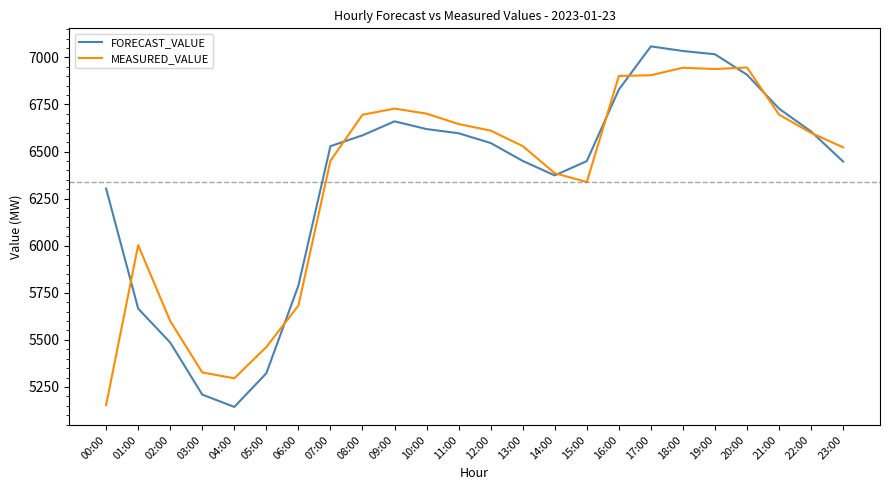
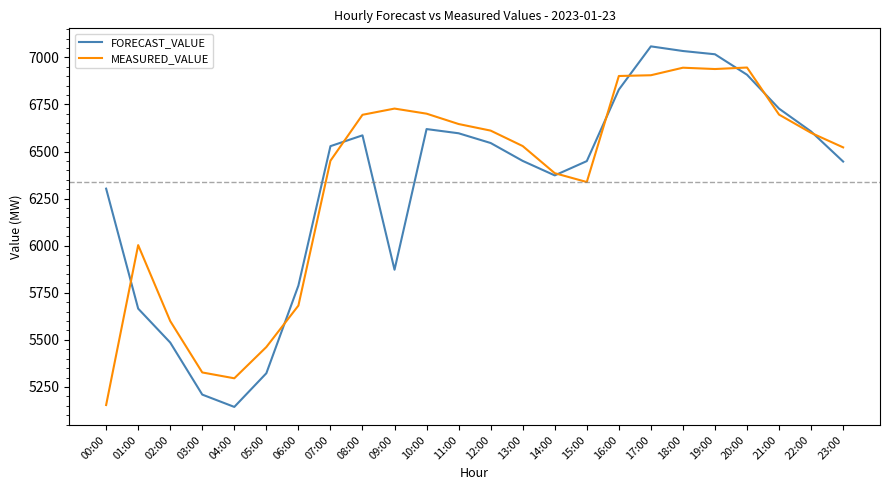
  {
    "FORECAST_VALUE": {
      "00:00": 6300,
      "01:00": 5670,
      "02:00": 5490,
      "03:00": 5210,
      "04:00": 5140,
      "05:00": 5320,
      "06:00": 5790,
      "07:00": 6530,
      "08:00": 6590,
-     "09:00": 6660,
+     "09:00": 5870,
      "10:00": 6620,
      "11:00": 6600,
      "12:00": 6550,
      "13:00": 6450,
      "15:00": 6450,
      "16:00": 6830,
      "17:00": 7060,
      "18:00": 7030,
      "19:00": 7020,
      "20:00": 6910,
      "21:00": 6730,
      "23:00": 6450
    },
    "MEASURED_VALUE": {
      "00:00": 5150,
      "01:00": 6000,
      "02:00": 5600,
      "03:00": 5330,
      "04:00": 5300,
      "05:00": 5460,
      "06:00": 5680,
      "07:00": 6450,
      "08:00": 6700,
      "09:00": 6730,
      "10:00": 6700,
      "11:00": 6650,
      "12:00": 6610,
      "13:00": 6530,
      "15:00": 6340,
      "16:00": 6900,
      "17:00": 6910,
      "18:00": 6950,
      "19:00": 6940,
      "20:00": 6950,
      "21:00": 6700,
      "23:00": 6520
    }
  }
